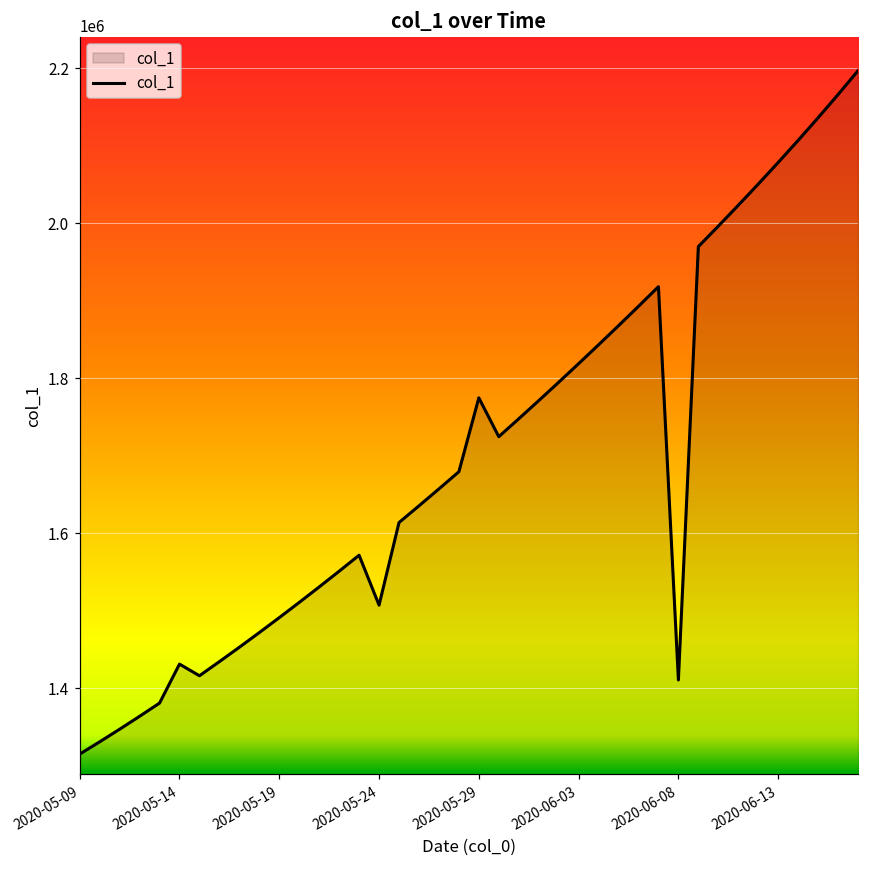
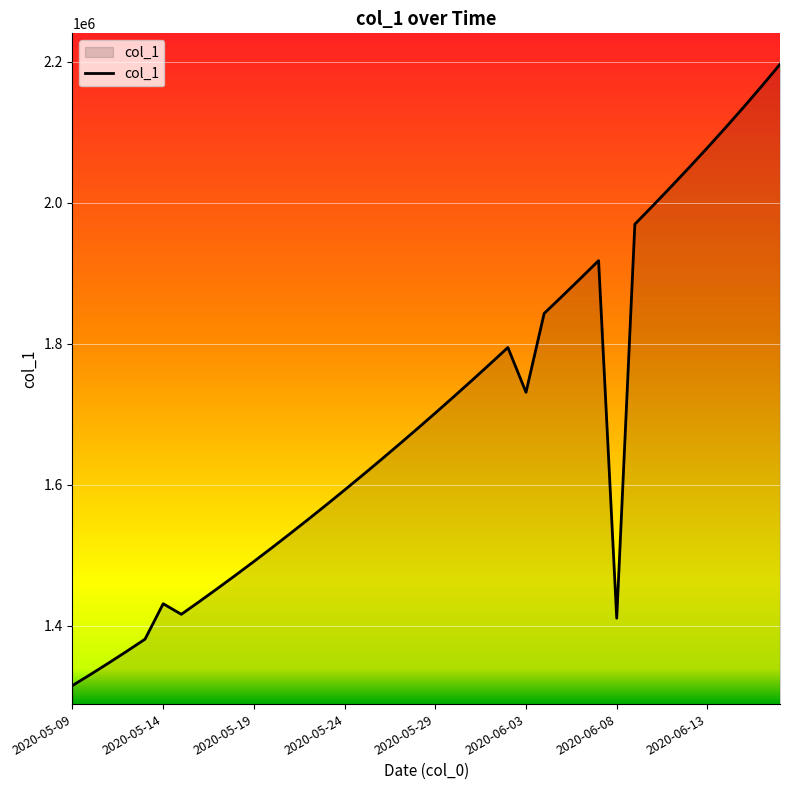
  {
    "2020-05-09": 1320000,
    "2020-05-14": 1430000,
    "2020-05-19": 1490000,
-   "2020-05-24": 1510000,
-   "2020-05-29": 1770000,
-   "2020-06-03": 1820000,
+   "2020-05-24": 1590000,
+   "2020-05-29": 1700000,
+   "2020-06-03": 1730000,
    "2020-06-08": 1410000,
    "2020-06-13": 2080000
  }
